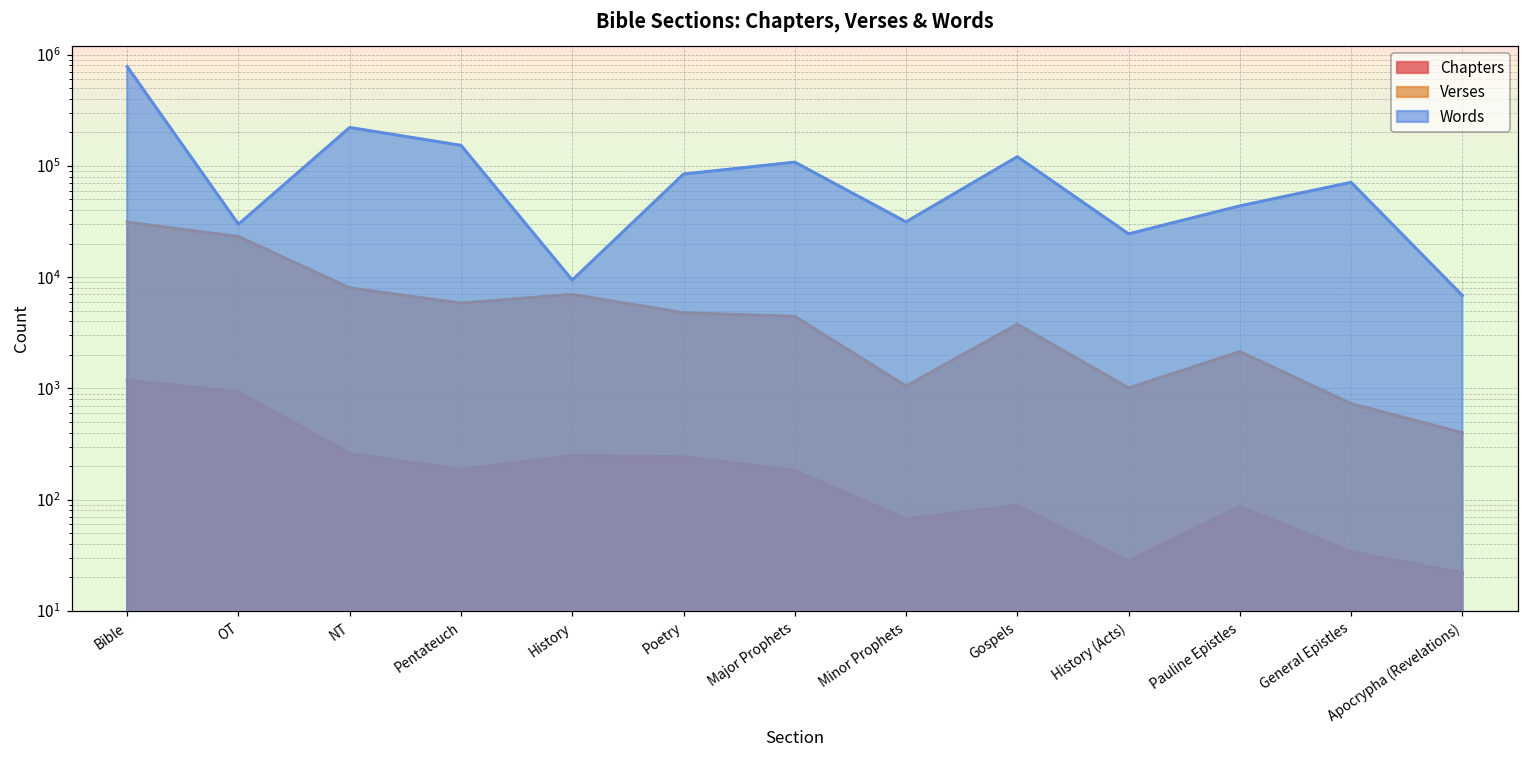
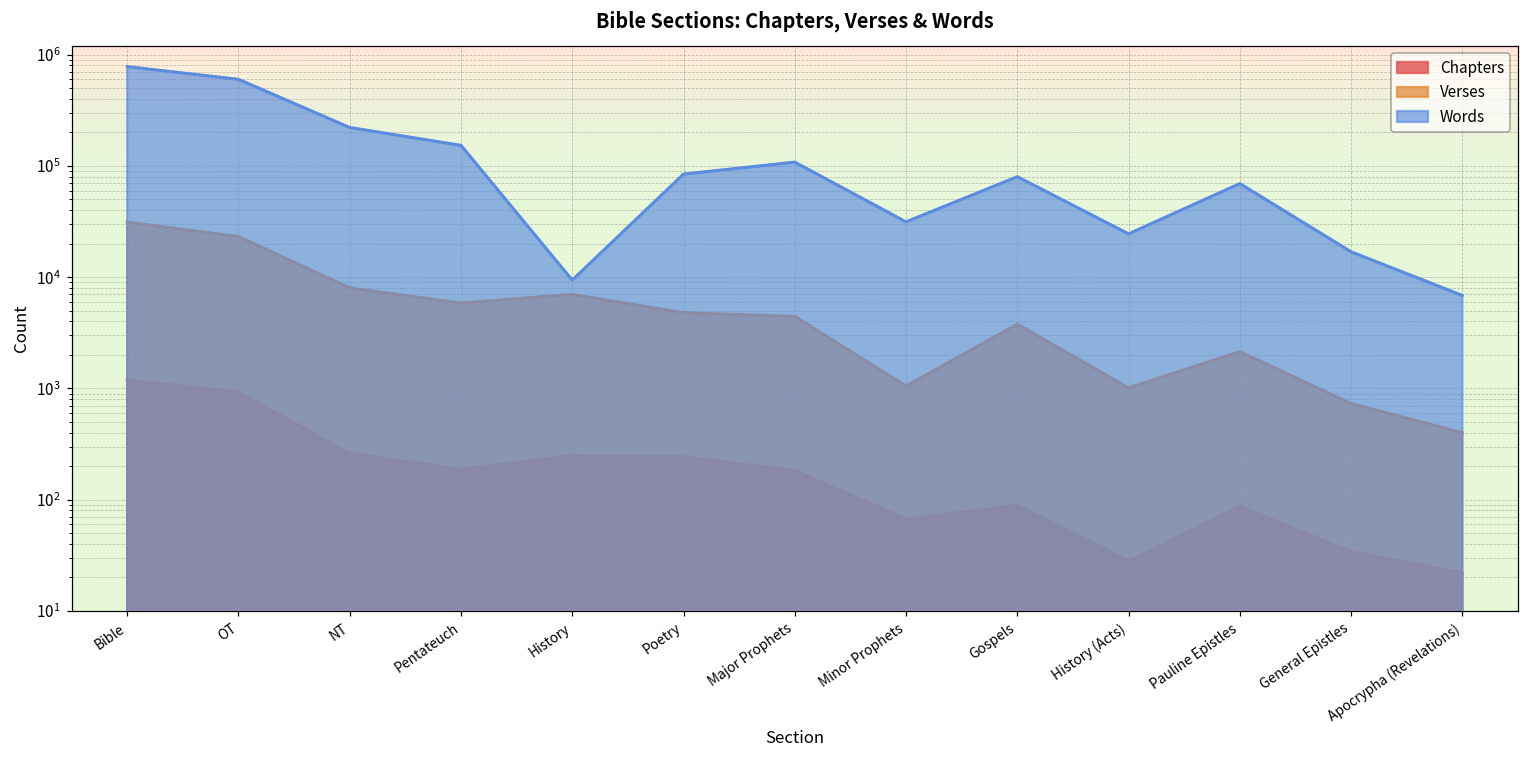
  {
    "Words": {
      "Bible": 800000,
-     "OT": 30000,
+     "OT": 600000,
      "NT": 220000,
      "Pentateuch": 150000,
      "History": 9000,
      "Poetry": 80000,
      "Major Prophets": 110000,
      "Minor Prophets": 31000,
-     "Gospels": 120000,
+     "Gospels": 80000,
      "History (Acts)": 25000,
-     "Pauline Epistles": 44000,
-     "General Epistles": 70000,
+     "Pauline Epistles": 70000,
+     "General Epistles": 17000,
      "Apocrypha (Revelations)": 7000
    }
  }
